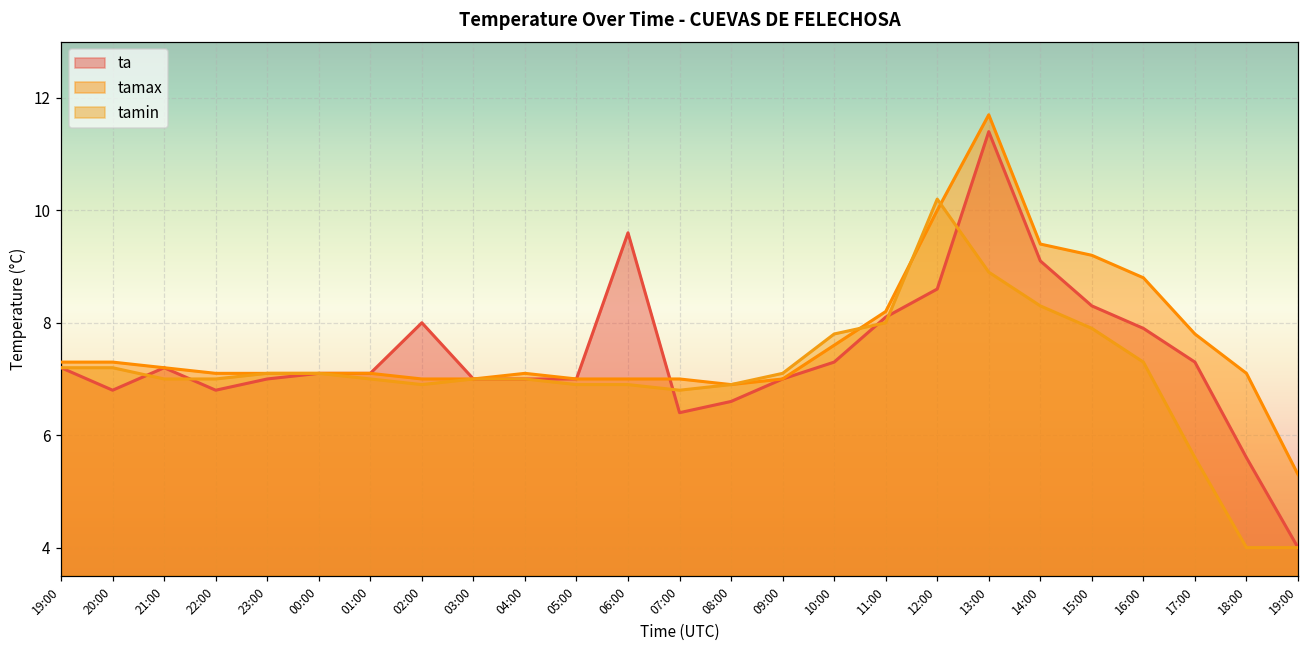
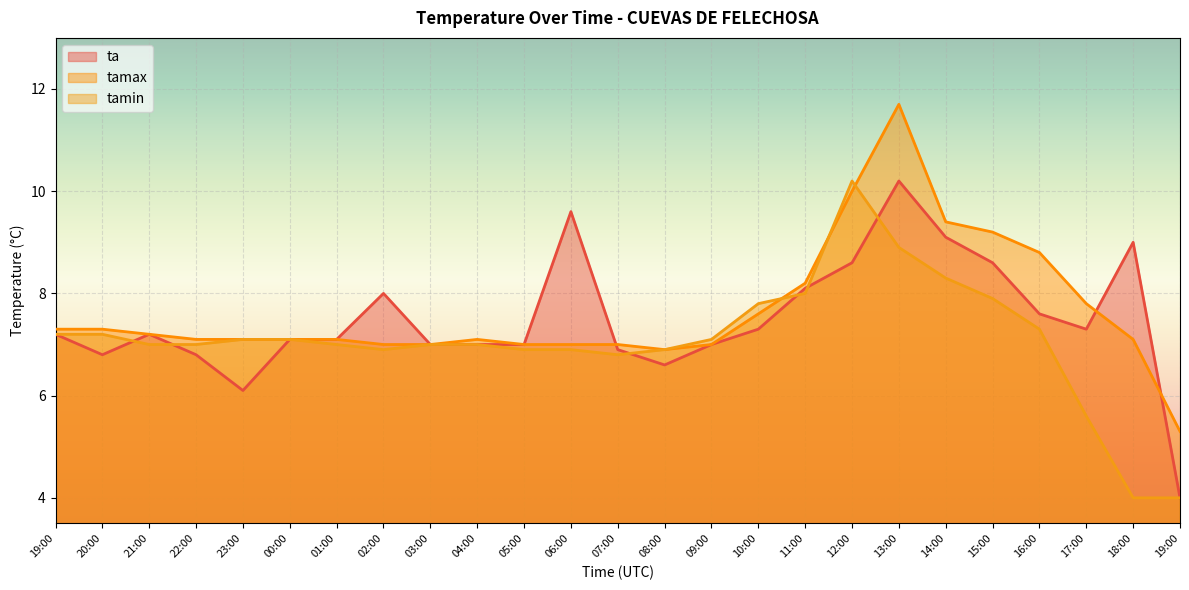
  {
    "ta": {
      "20:00": 6.8,
      "22:00": 6.8,
-     "23:00": 7.0,
+     "23:00": 6.1,
      "02:00": 8.0,
      "06:00": 9.6,
-     "07:00": 6.4,
+     "07:00": 6.9,
      "08:00": 6.6,
      "10:00": 7.3,
      "11:00": 8.1,
      "12:00": 8.6,
-     "13:00": 11.4,
+     "13:00": 10.2,
      "14:00": 9.1,
-     "15:00": 8.3,
-     "16:00": 7.9,
+     "15:00": 8.6,
+     "16:00": 7.6,
      "17:00": 7.3,
-     "18:00": 5.6
+     "18:00": 9.0
    }
  }
